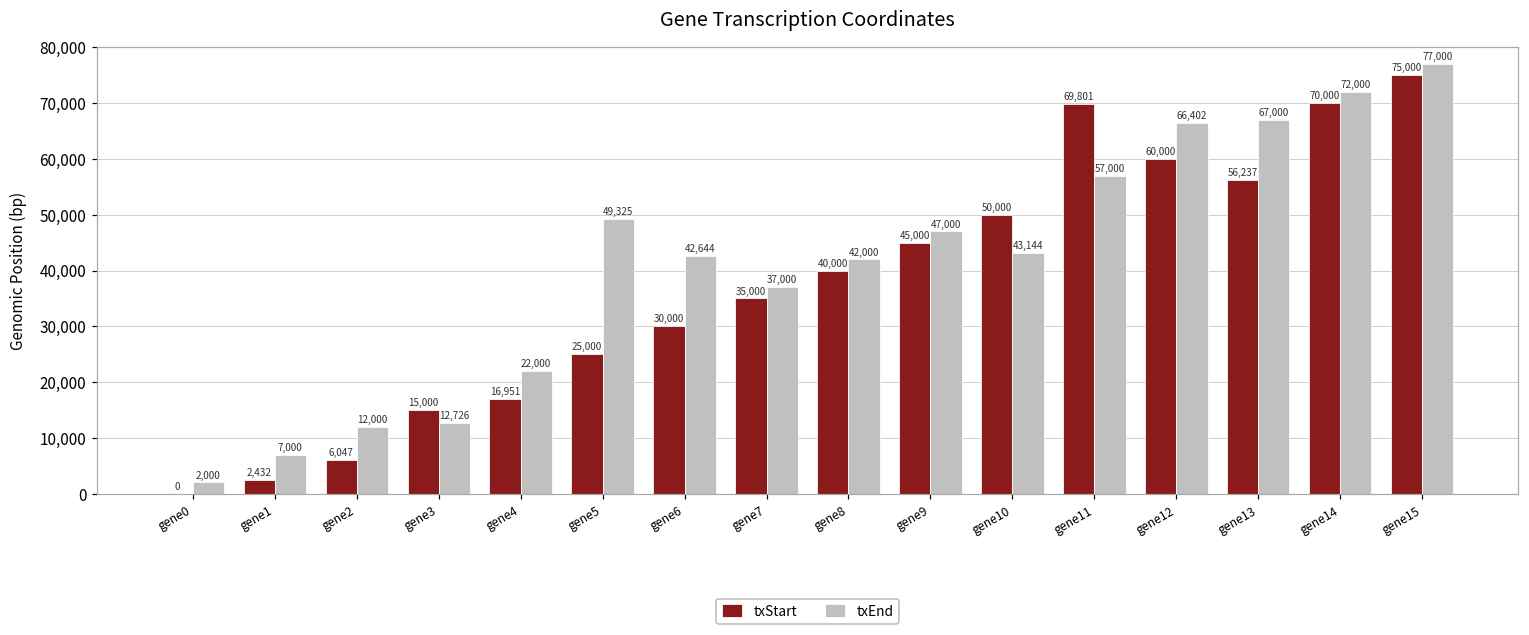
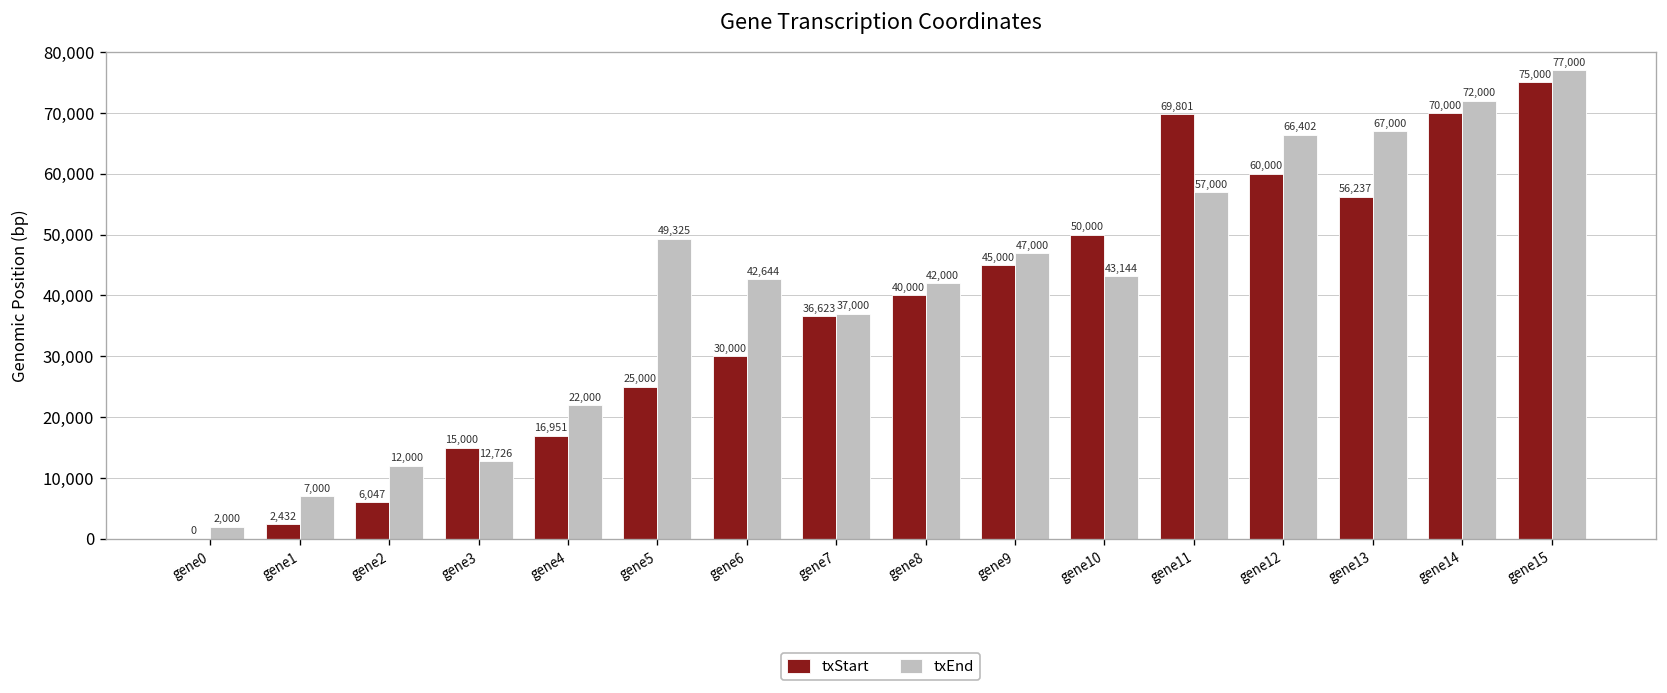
  {
    "txStart": {
      "gene0": "0",
      "gene1": "2,432",
      "gene2": "6,047",
      "gene3": "15,000",
      "gene4": "16,951",
      "gene5": "25,000",
      "gene6": "30,000",
-     "gene7": "35,000",
+     "gene7": "36,623",
      "gene8": "40,000",
      "gene9": "45,000",
      "gene10": "50,000",
      "gene11": "69,801",
      "gene12": "60,000",
      "gene13": "56,237",
      "gene14": "70,000",
      "gene15": "75,000"
    },
    "txEnd": {
      "gene0": "2,000",
      "gene1": "7,000",
      "gene2": "12,000",
      "gene3": "12,726",
      "gene4": "22,000",
      "gene5": "49,325",
      "gene6": "42,644",
      "gene7": "37,000",
      "gene8": "42,000",
      "gene9": "47,000",
      "gene10": "43,144",
      "gene11": "57,000",
      "gene12": "66,402",
      "gene13": "67,000",
      "gene14": "72,000",
      "gene15": "77,000"
    }
  }
